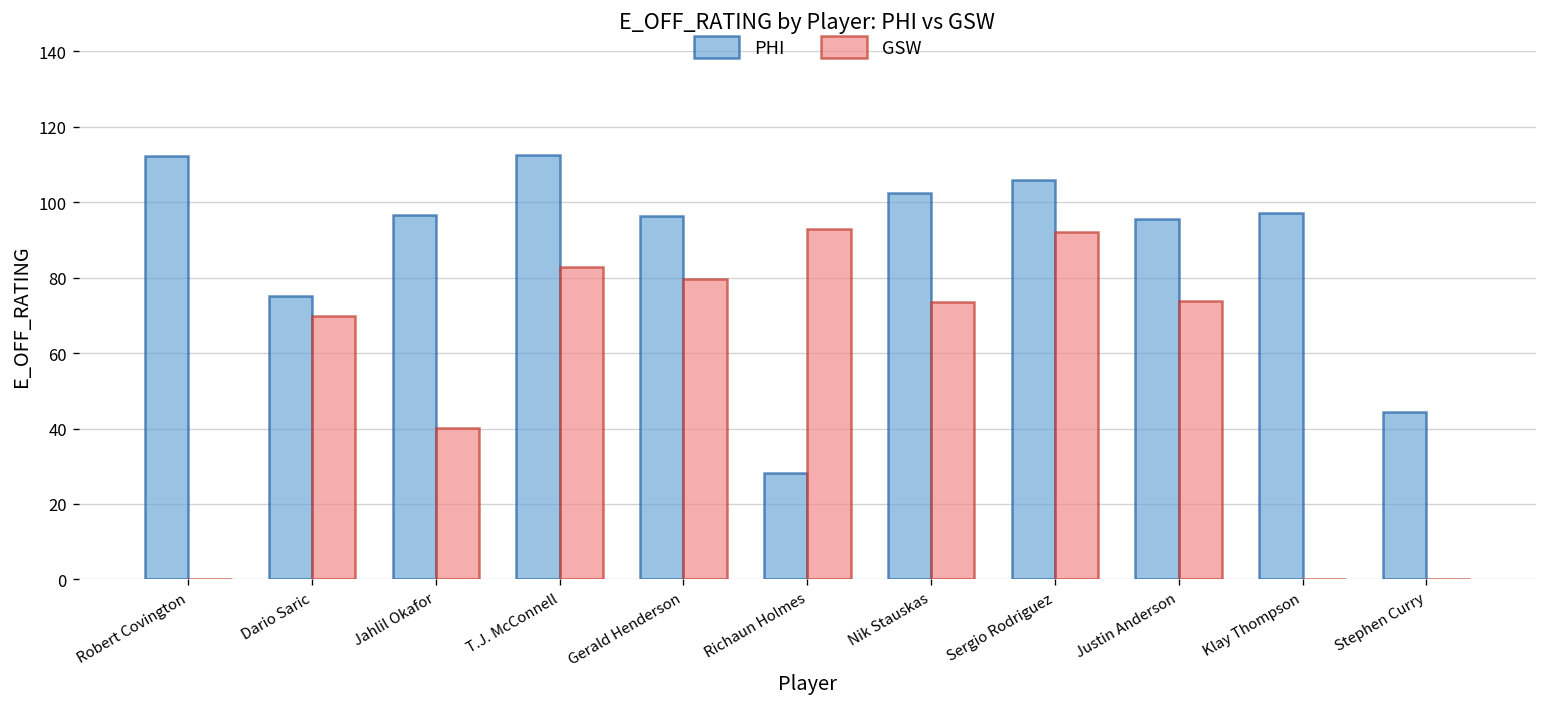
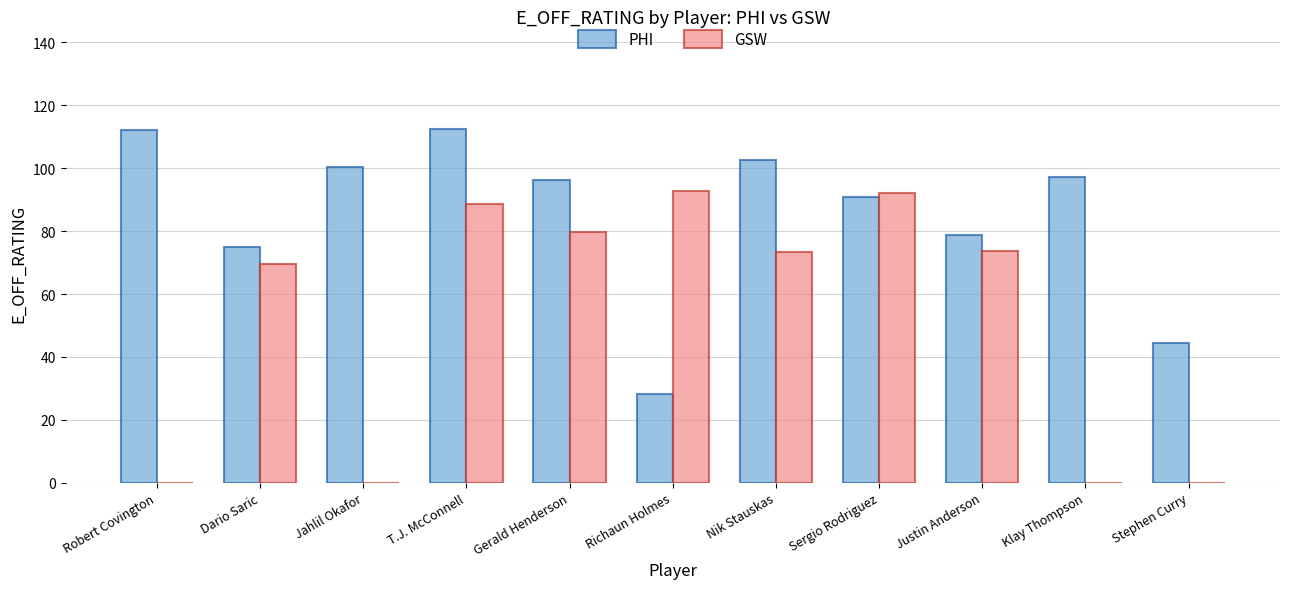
  {
    "PHI": {
      "Robert Covington": 112,
      "Dario Saric": 75,
-     "Jahlil Okafor": 97,
+     "Jahlil Okafor": 101,
      "T.J. McConnell": 113,
      "Gerald Henderson": 96,
      "Richaun Holmes": 28,
      "Nik Stauskas": 103,
-     "Sergio Rodriguez": 106,
-     "Justin Anderson": 95,
+     "Sergio Rodriguez": 91,
+     "Justin Anderson": 79,
      "Klay Thompson": 97,
      "Stephen Curry": 44
    },
    "GSW": {
      "Robert Covington": 0,
      "Dario Saric": 70,
-     "Jahlil Okafor": 40,
-     "T.J. McConnell": 83,
+     "Jahlil Okafor": 0,
+     "T.J. McConnell": 89,
      "Gerald Henderson": 80,
      "Richaun Holmes": 93,
      "Nik Stauskas": 74,
      "Sergio Rodriguez": 92,
      "Justin Anderson": 74,
      "Klay Thompson": 0,
      "Stephen Curry": 0
    }
  }
